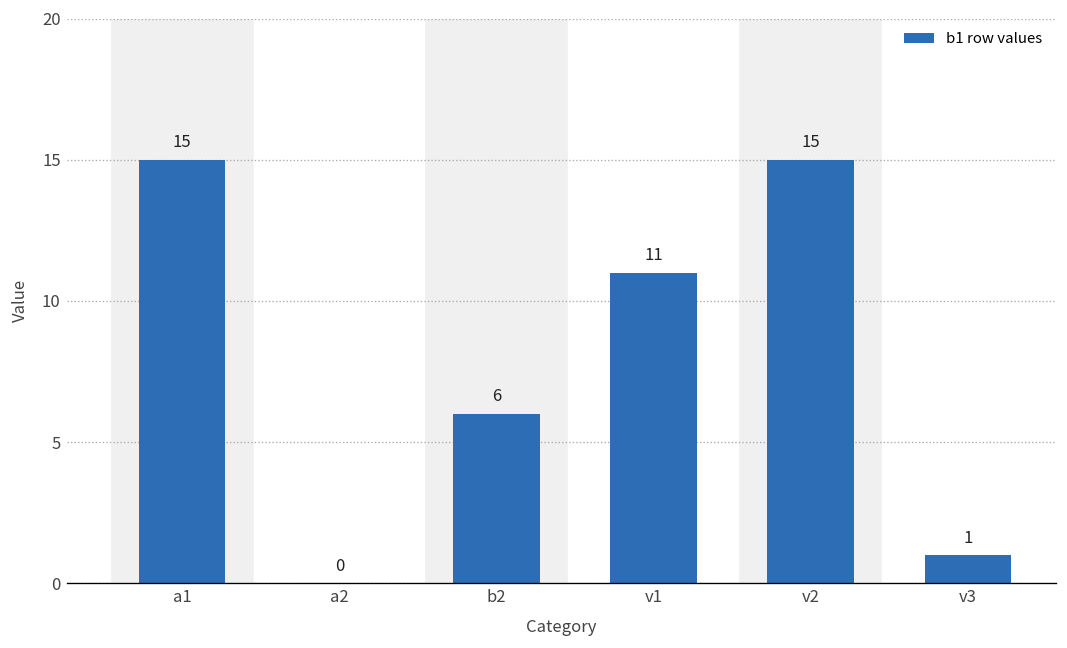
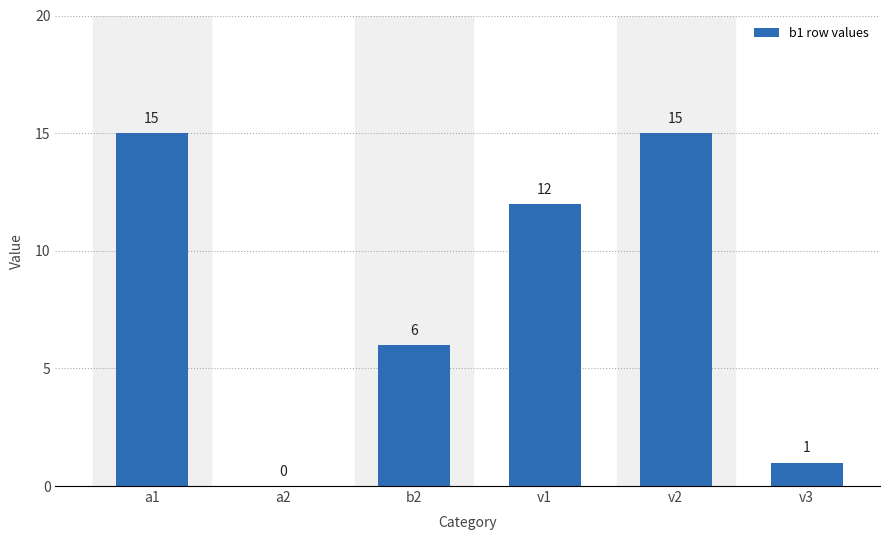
  {
    "a1": 15,
    "a2": 0,
    "b2": 6,
-   "v1": 11,
+   "v1": 12,
    "v2": 15,
    "v3": 1
  }
